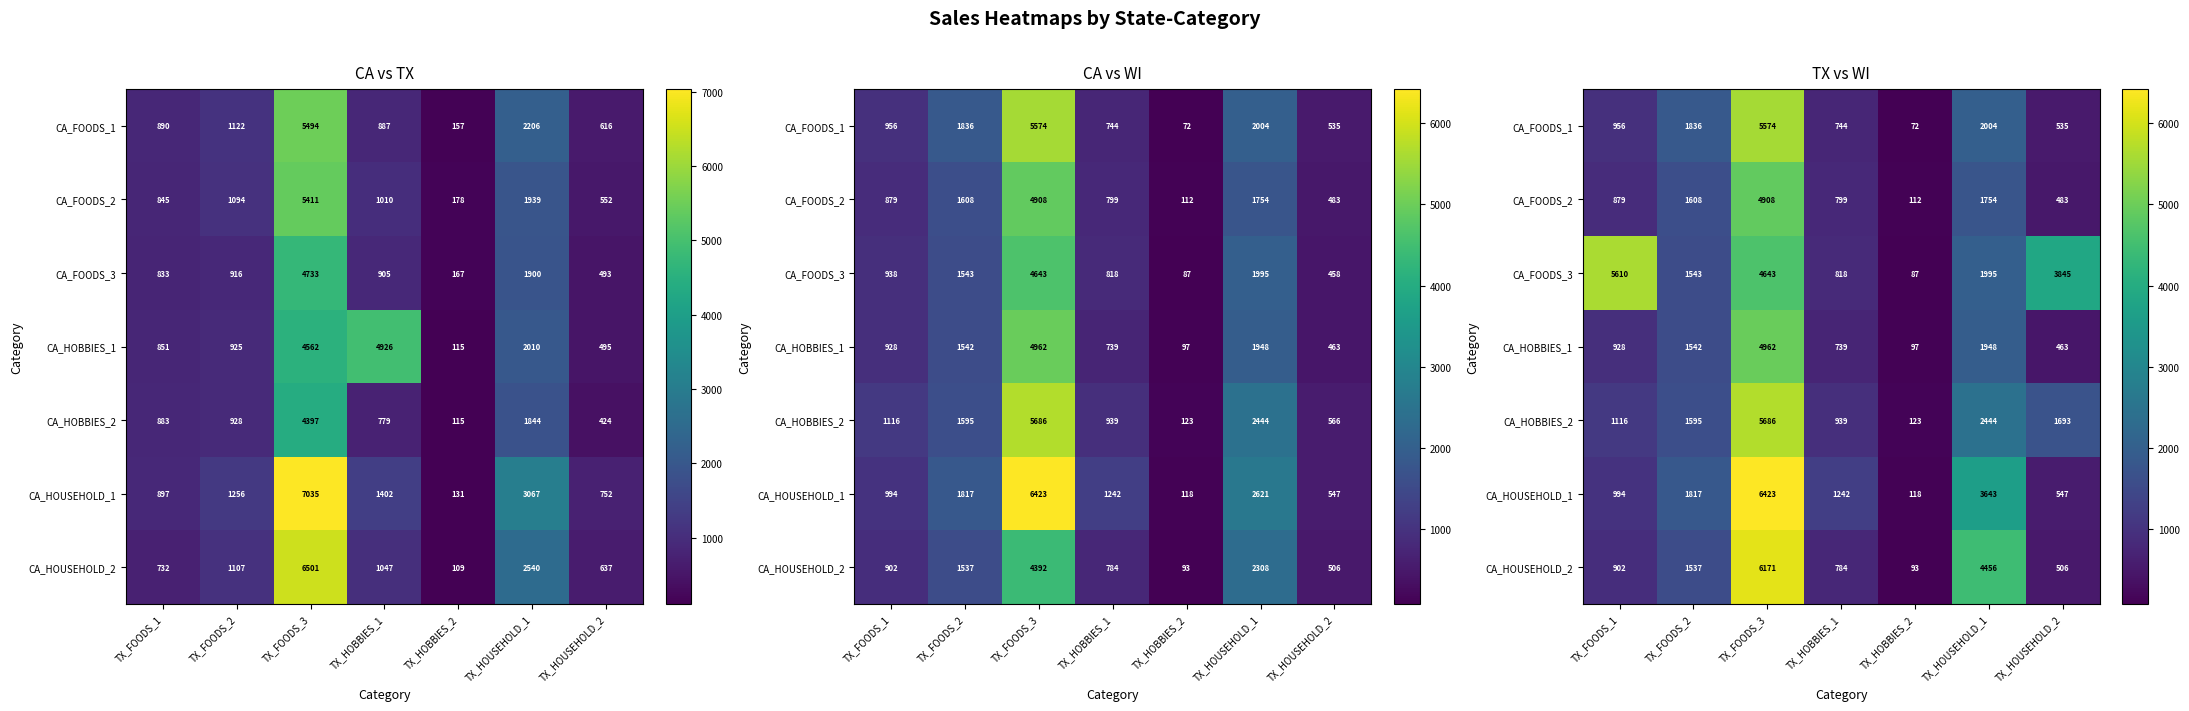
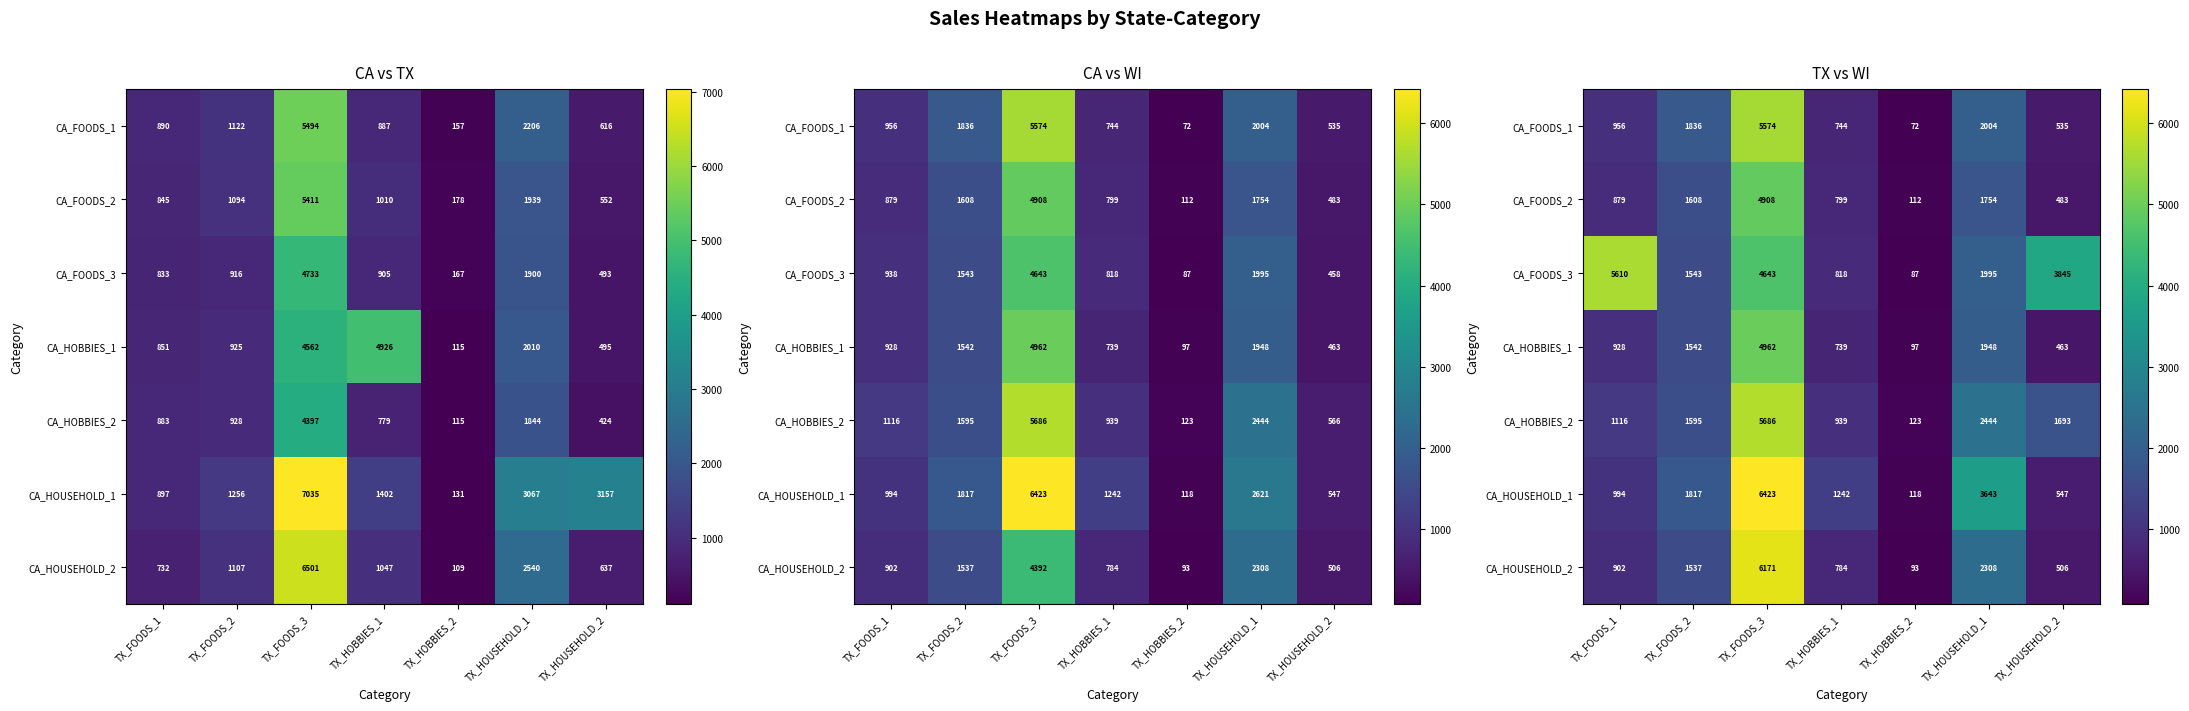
  {
    "CA vs TX": {
      "CA_FOODS_1": {
        "TX_FOODS_1": 890,
        "TX_FOODS_2": 1122,
        "TX_FOODS_3": 5494,
        "TX_HOBBIES_1": 887,
        "TX_HOBBIES_2": 157,
        "TX_HOUSEHOLD_1": 2206,
        "TX_HOUSEHOLD_2": 616
      },
      "CA_FOODS_2": {
        "TX_FOODS_1": 845,
        "TX_FOODS_2": 1094,
        "TX_FOODS_3": 5411,
        "TX_HOBBIES_1": 1010,
        "TX_HOBBIES_2": 178,
        "TX_HOUSEHOLD_1": 1939,
        "TX_HOUSEHOLD_2": 552
      },
      "CA_FOODS_3": {
        "TX_FOODS_1": 833,
        "TX_FOODS_2": 916,
        "TX_FOODS_3": 4733,
        "TX_HOBBIES_1": 905,
        "TX_HOBBIES_2": 167,
        "TX_HOUSEHOLD_1": 1900,
        "TX_HOUSEHOLD_2": 493
      },
      "CA_HOBBIES_1": {
        "TX_FOODS_1": 851,
        "TX_FOODS_2": 925,
        "TX_FOODS_3": 4562,
        "TX_HOBBIES_1": 4926,
        "TX_HOBBIES_2": 115,
        "TX_HOUSEHOLD_1": 2010,
        "TX_HOUSEHOLD_2": 495
      },
      "CA_HOBBIES_2": {
        "TX_FOODS_1": 883,
        "TX_FOODS_2": 928,
        "TX_FOODS_3": 4397,
        "TX_HOBBIES_1": 779,
        "TX_HOBBIES_2": 115,
        "TX_HOUSEHOLD_1": 1844,
        "TX_HOUSEHOLD_2": 424
      },
      "CA_HOUSEHOLD_1": {
        "TX_FOODS_1": 897,
        "TX_FOODS_2": 1256,
        "TX_FOODS_3": 7035,
        "TX_HOBBIES_1": 1402,
        "TX_HOBBIES_2": 131,
        "TX_HOUSEHOLD_1": 3067,
-       "TX_HOUSEHOLD_2": 752
+       "TX_HOUSEHOLD_2": 3157
      },
      "CA_HOUSEHOLD_2": {
        "TX_FOODS_1": 732,
        "TX_FOODS_2": 1107,
        "TX_FOODS_3": 6501,
        "TX_HOBBIES_1": 1047,
        "TX_HOBBIES_2": 109,
        "TX_HOUSEHOLD_1": 2540,
        "TX_HOUSEHOLD_2": 637
      }
    },
    "CA vs WI": {
      "CA_FOODS_1": {
        "TX_FOODS_1": 956,
        "TX_FOODS_2": 1836,
        "TX_FOODS_3": 5574,
        "TX_HOBBIES_1": 744,
        "TX_HOBBIES_2": 72,
        "TX_HOUSEHOLD_1": 2004,
        "TX_HOUSEHOLD_2": 535
      },
      "CA_FOODS_2": {
        "TX_FOODS_1": 879,
        "TX_FOODS_2": 1608,
        "TX_FOODS_3": 4908,
        "TX_HOBBIES_1": 799,
        "TX_HOBBIES_2": 112,
        "TX_HOUSEHOLD_1": 1754,
        "TX_HOUSEHOLD_2": 483
      },
      "CA_FOODS_3": {
        "TX_FOODS_1": 938,
        "TX_FOODS_2": 1543,
        "TX_FOODS_3": 4643,
        "TX_HOBBIES_1": 818,
        "TX_HOBBIES_2": 87,
        "TX_HOUSEHOLD_1": 1995,
        "TX_HOUSEHOLD_2": 458
      },
      "CA_HOBBIES_1": {
        "TX_FOODS_1": 928,
        "TX_FOODS_2": 1542,
        "TX_FOODS_3": 4962,
        "TX_HOBBIES_1": 739,
        "TX_HOBBIES_2": 97,
        "TX_HOUSEHOLD_1": 1948,
        "TX_HOUSEHOLD_2": 463
      },
      "CA_HOBBIES_2": {
        "TX_FOODS_1": 1116,
        "TX_FOODS_2": 1595,
        "TX_FOODS_3": 5686,
        "TX_HOBBIES_1": 939,
        "TX_HOBBIES_2": 123,
        "TX_HOUSEHOLD_1": 2444,
        "TX_HOUSEHOLD_2": 566
      },
      "CA_HOUSEHOLD_1": {
        "TX_FOODS_1": 994,
        "TX_FOODS_2": 1817,
        "TX_FOODS_3": 6423,
        "TX_HOBBIES_1": 1242,
        "TX_HOBBIES_2": 118,
        "TX_HOUSEHOLD_1": 2621,
        "TX_HOUSEHOLD_2": 547
      },
      "CA_HOUSEHOLD_2": {
        "TX_FOODS_1": 902,
        "TX_FOODS_2": 1537,
        "TX_FOODS_3": 4392,
        "TX_HOBBIES_1": 784,
        "TX_HOBBIES_2": 93,
        "TX_HOUSEHOLD_1": 2308,
        "TX_HOUSEHOLD_2": 506
      }
    },
    "TX vs WI": {
      "CA_FOODS_1": {
        "TX_FOODS_1": 956,
        "TX_FOODS_2": 1836,
        "TX_FOODS_3": 5574,
        "TX_HOBBIES_1": 744,
        "TX_HOBBIES_2": 72,
        "TX_HOUSEHOLD_1": 2004,
        "TX_HOUSEHOLD_2": 535
      },
      "CA_FOODS_2": {
        "TX_FOODS_1": 879,
        "TX_FOODS_2": 1608,
        "TX_FOODS_3": 4908,
        "TX_HOBBIES_1": 799,
        "TX_HOBBIES_2": 112,
        "TX_HOUSEHOLD_1": 1754,
        "TX_HOUSEHOLD_2": 483
      },
      "CA_FOODS_3": {
        "TX_FOODS_1": 5610,
        "TX_FOODS_2": 1543,
        "TX_FOODS_3": 4643,
        "TX_HOBBIES_1": 818,
        "TX_HOBBIES_2": 87,
        "TX_HOUSEHOLD_1": 1995,
        "TX_HOUSEHOLD_2": 3845
      },
      "CA_HOBBIES_1": {
        "TX_FOODS_1": 928,
        "TX_FOODS_2": 1542,
        "TX_FOODS_3": 4962,
        "TX_HOBBIES_1": 739,
        "TX_HOBBIES_2": 97,
        "TX_HOUSEHOLD_1": 1948,
        "TX_HOUSEHOLD_2": 463
      },
      "CA_HOBBIES_2": {
        "TX_FOODS_1": 1116,
        "TX_FOODS_2": 1595,
        "TX_FOODS_3": 5686,
        "TX_HOBBIES_1": 939,
        "TX_HOBBIES_2": 123,
        "TX_HOUSEHOLD_1": 2444,
        "TX_HOUSEHOLD_2": 1693
      },
      "CA_HOUSEHOLD_1": {
        "TX_FOODS_1": 994,
        "TX_FOODS_2": 1817,
        "TX_FOODS_3": 6423,
        "TX_HOBBIES_1": 1242,
        "TX_HOBBIES_2": 118,
        "TX_HOUSEHOLD_1": 3643,
        "TX_HOUSEHOLD_2": 547
      },
      "CA_HOUSEHOLD_2": {
        "TX_FOODS_1": 902,
        "TX_FOODS_2": 1537,
        "TX_FOODS_3": 6171,
        "TX_HOBBIES_1": 784,
        "TX_HOBBIES_2": 93,
-       "TX_HOUSEHOLD_1": 4456,
+       "TX_HOUSEHOLD_1": 2308,
        "TX_HOUSEHOLD_2": 506
      }
    }
  }
